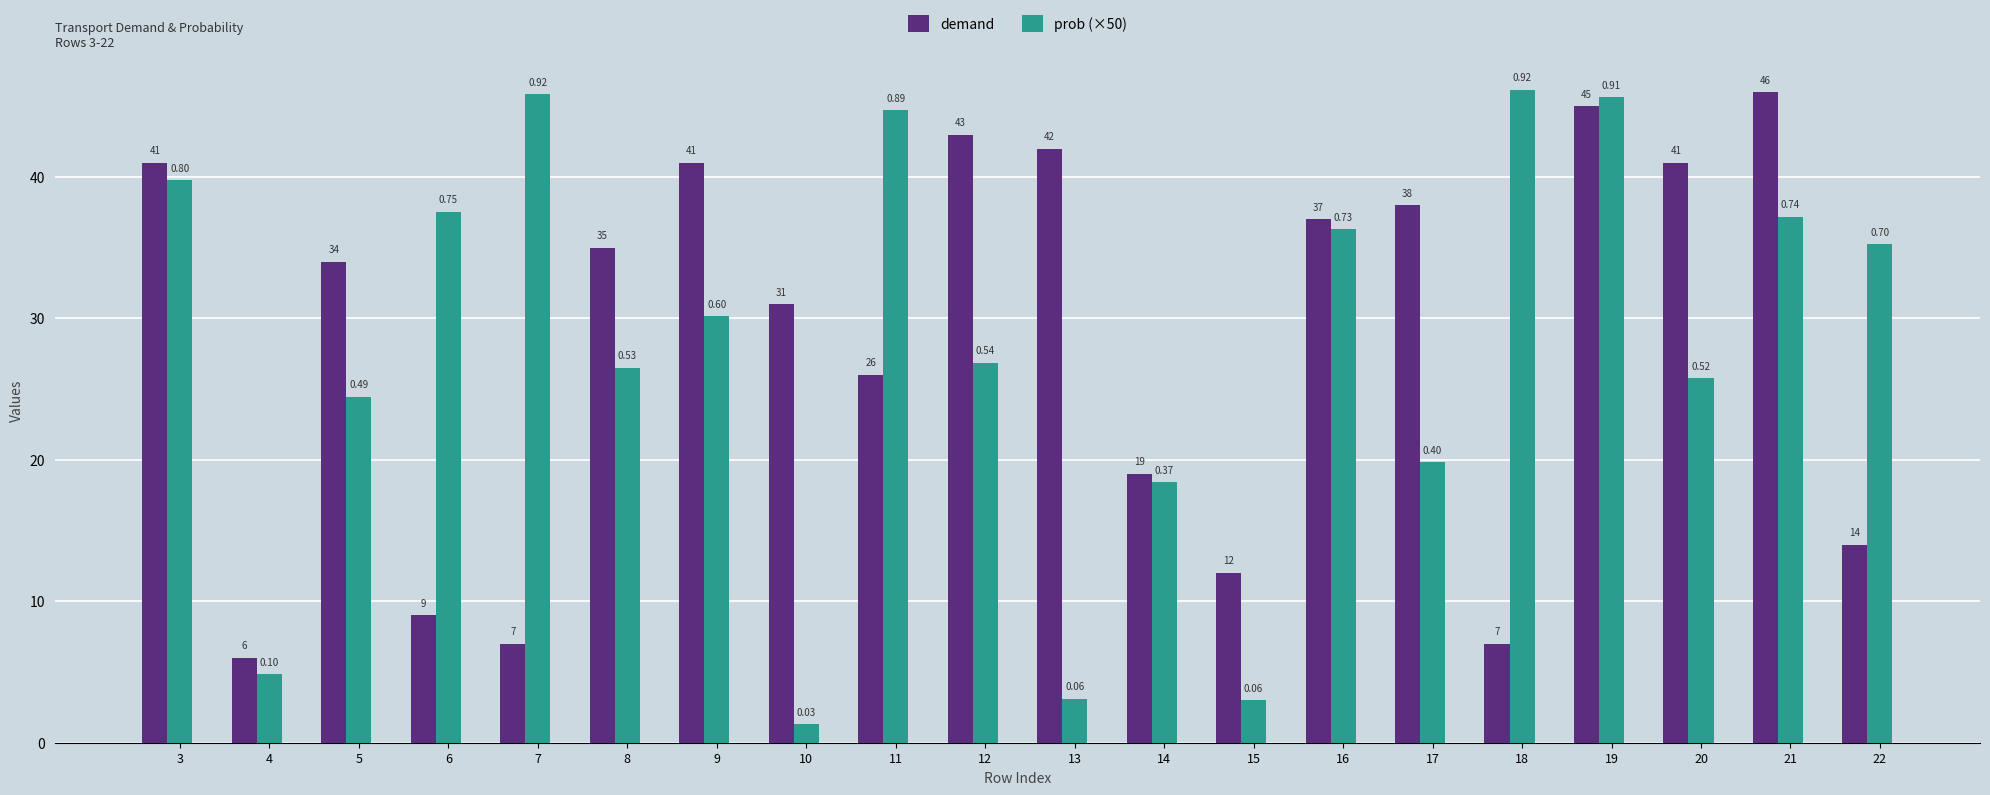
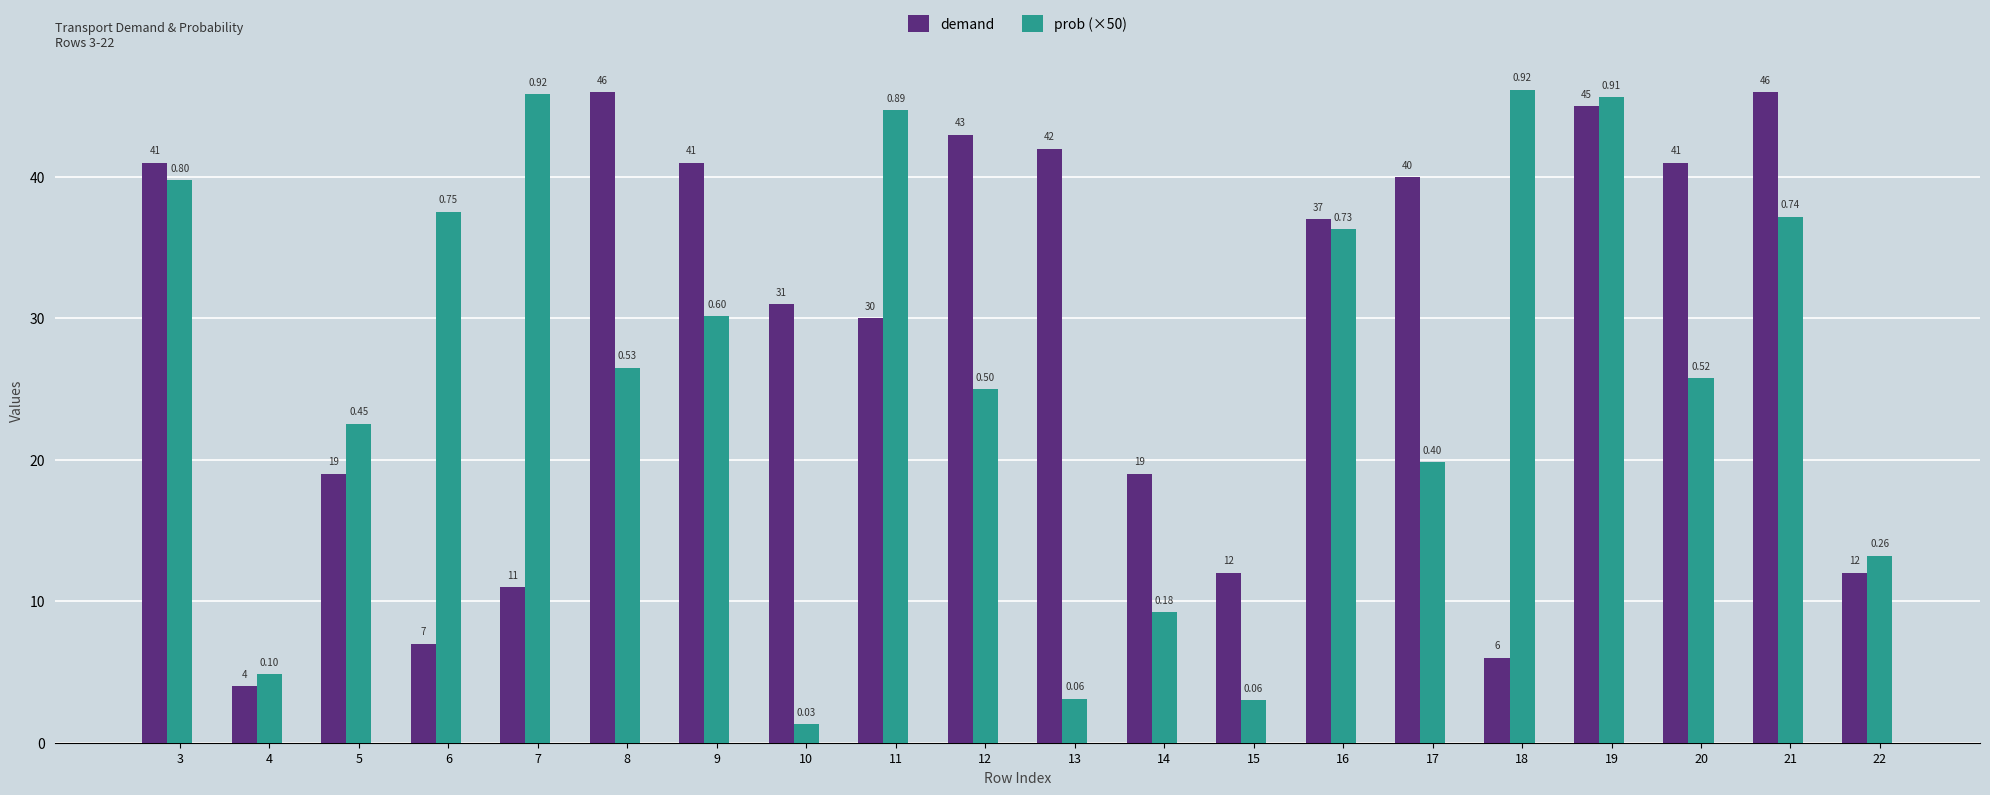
  {
    "demand": {
      "3": 41,
-     "4": 6,
-     "5": 34,
-     "6": 9,
-     "7": 7,
-     "8": 35,
+     "4": 4,
+     "5": 19,
+     "6": 7,
+     "7": 11,
+     "8": 46,
      "9": 41,
      "10": 31,
-     "11": 26,
+     "11": 30,
      "12": 43,
      "13": 42,
      "14": 19,
      "15": 12,
      "16": 37,
-     "17": 38,
-     "18": 7,
+     "17": 40,
+     "18": 6,
      "19": 45,
      "20": 41,
      "21": 46,
-     "22": 14
+     "22": 12
    },
    "prob (×50)": {
-     "5": 0.49,
-     "12": 0.54,
-     "14": 0.37,
-     "22": 0.70
+     "5": 0.45,
+     "12": 0.50,
+     "14": 0.18,
+     "22": 0.26
    }
  }
